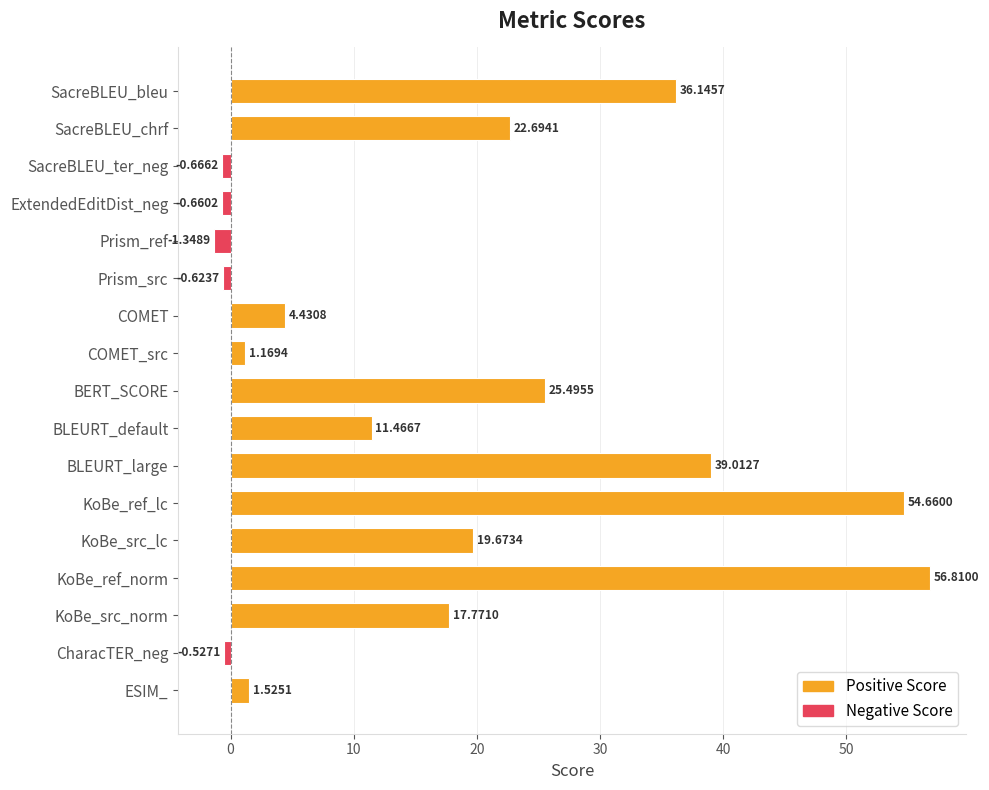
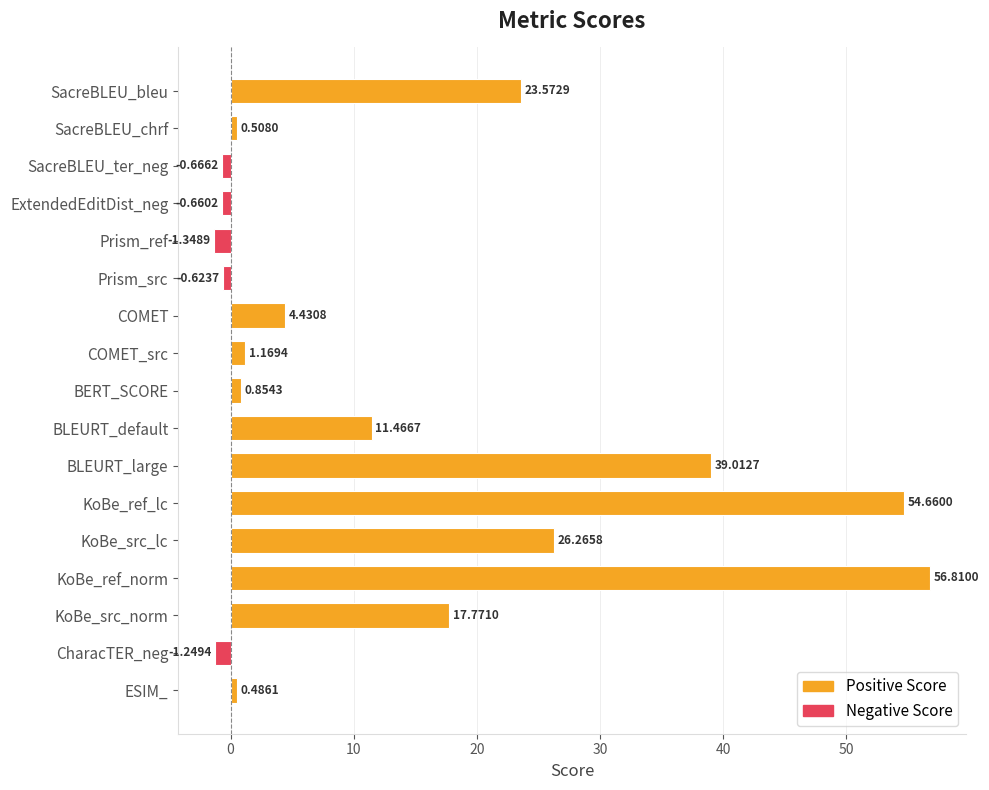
  {
-   "SacreBLEU_bleu": 36.1457,
-   "SacreBLEU_chrf": 22.6941,
+   "SacreBLEU_bleu": 23.5729,
+   "SacreBLEU_chrf": 0.5080,
    "SacreBLEU_ter_neg": -0.6662,
    "ExtendedEditDist_neg": -0.6602,
    "Prism_ref": -1.3489,
    "Prism_src": -0.6237,
    "COMET": 4.4308,
    "COMET_src": 1.1694,
-   "BERT_SCORE": 25.4955,
+   "BERT_SCORE": 0.8543,
    "BLEURT_default": 11.4667,
    "BLEURT_large": 39.0127,
    "KoBe_ref_lc": 54.6600,
-   "KoBe_src_lc": 19.6734,
+   "KoBe_src_lc": 26.2658,
    "KoBe_ref_norm": 56.8100,
    "KoBe_src_norm": 17.7710,
-   "CharacTER_neg": -0.5271,
-   "ESIM_": 1.5251
+   "CharacTER_neg": -1.2494,
+   "ESIM_": 0.4861
  }
